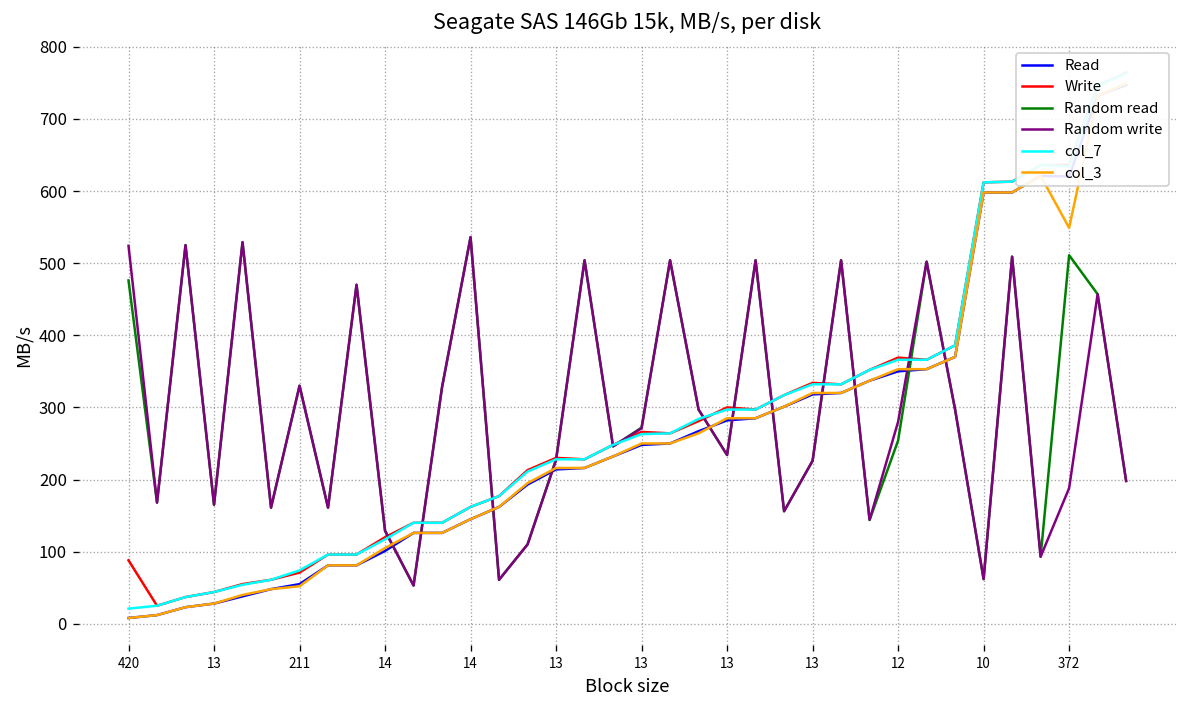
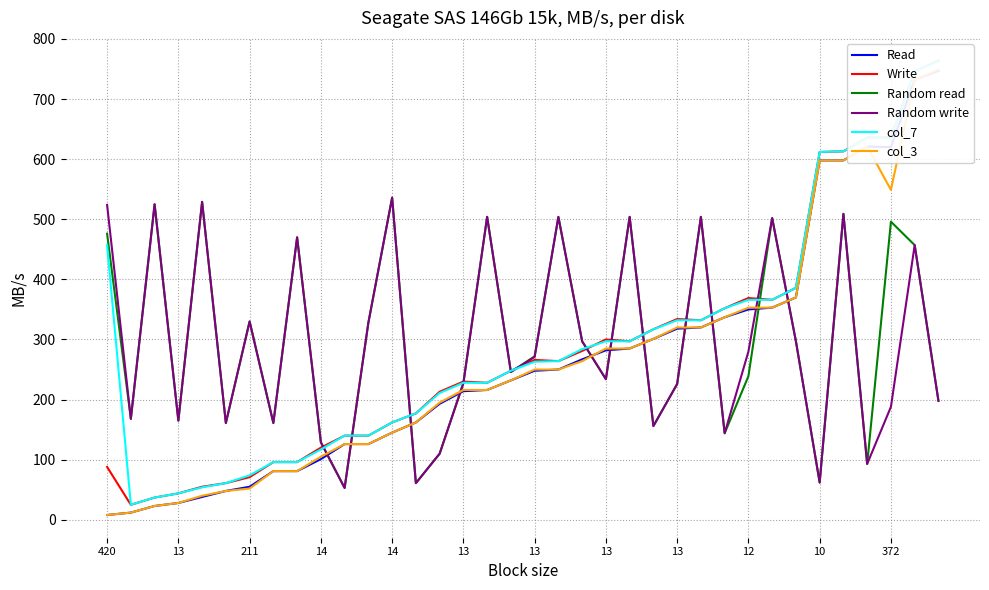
  {
    "Write": {
      "420": 90
    },
    "Random read": {
      "420": 480,
-     "12": 250,
-     "372": 510
+     "12": 240,
+     "372": 500
    },
    "Random write": {
      "420": 520,
      "12": 280,
      "372": 190
    },
    "col_7": {
-     "420": 20
+     "420": 460
    },
    "col_3": {
      "372": 550
    }
  }
